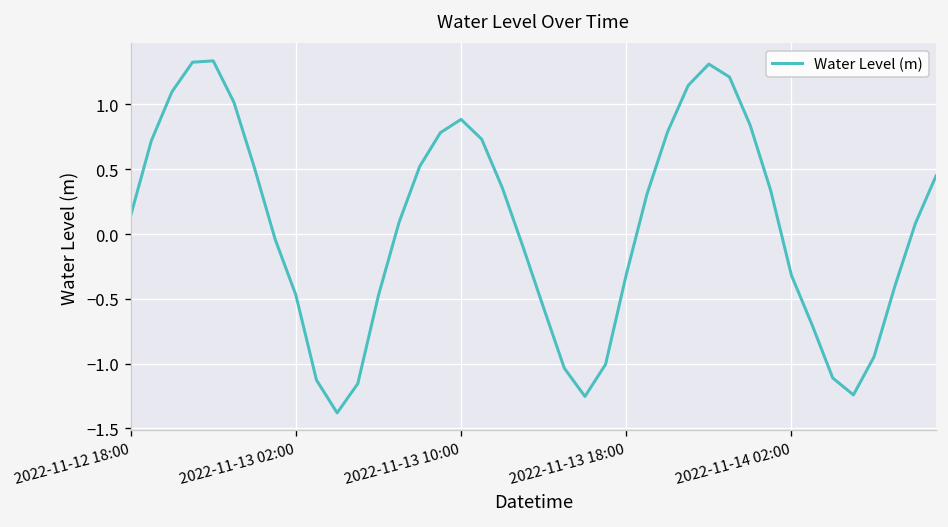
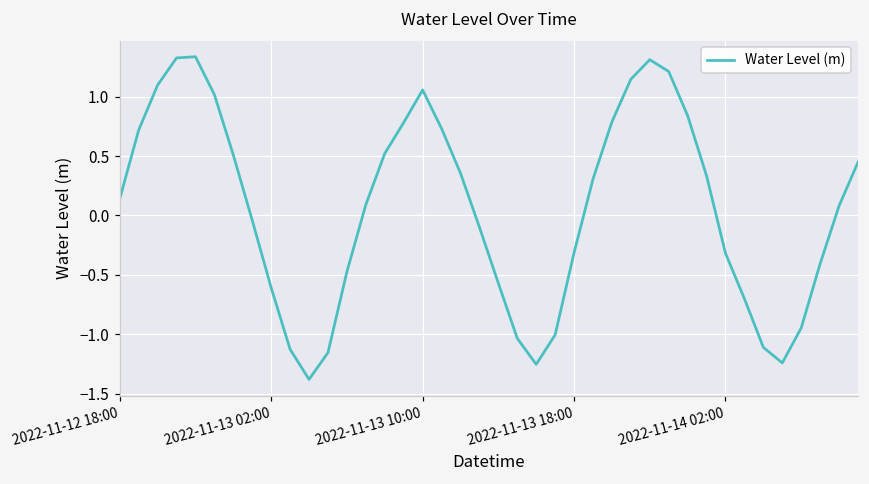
  {
    "2022-11-12 18:00": 0.14,
-   "2022-11-13 02:00": -0.47,
-   "2022-11-13 10:00": 0.88,
+   "2022-11-13 02:00": -0.61,
+   "2022-11-13 10:00": 1.06,
    "2022-11-13 18:00": -0.31,
    "2022-11-14 02:00": -0.32
  }
